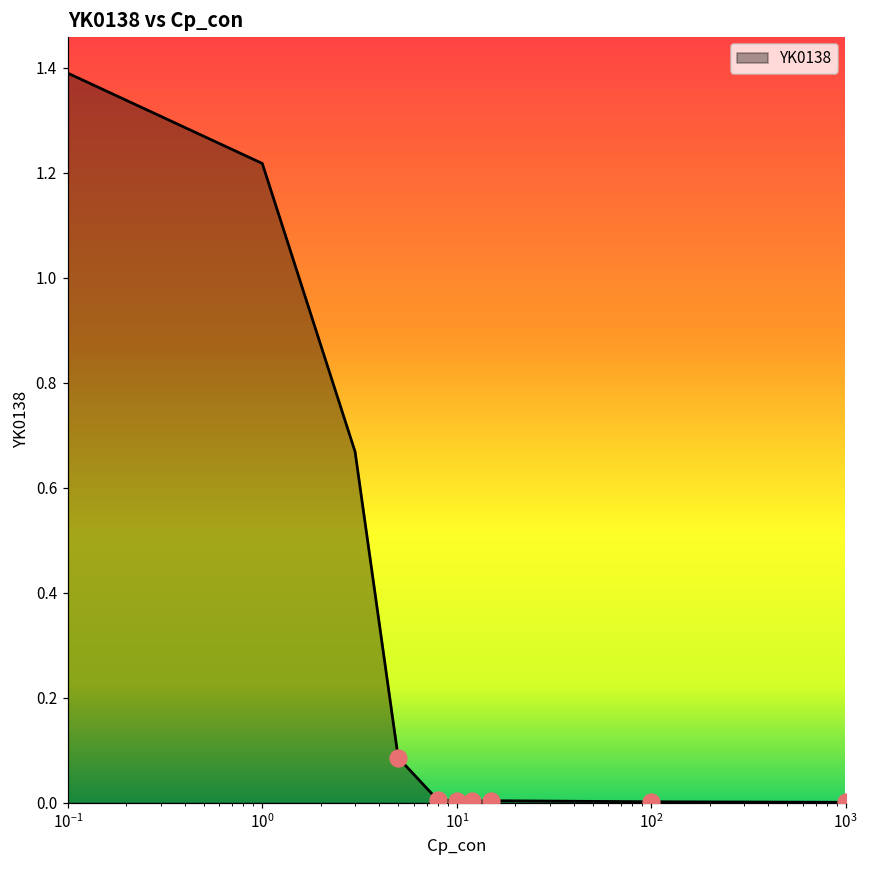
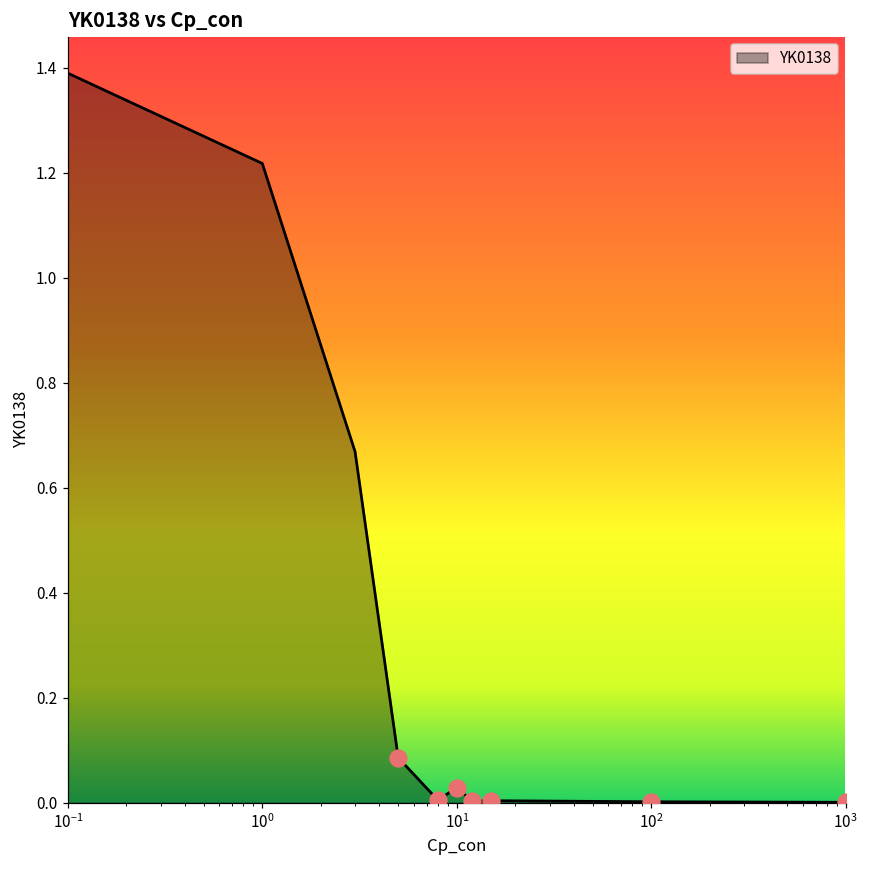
  {
    "YK0138": {
      "10^-1": 1.39,
      "10^0": 1.22,
-     "10^1": 0.00
+     "10^1": 0.03
    }
  }
